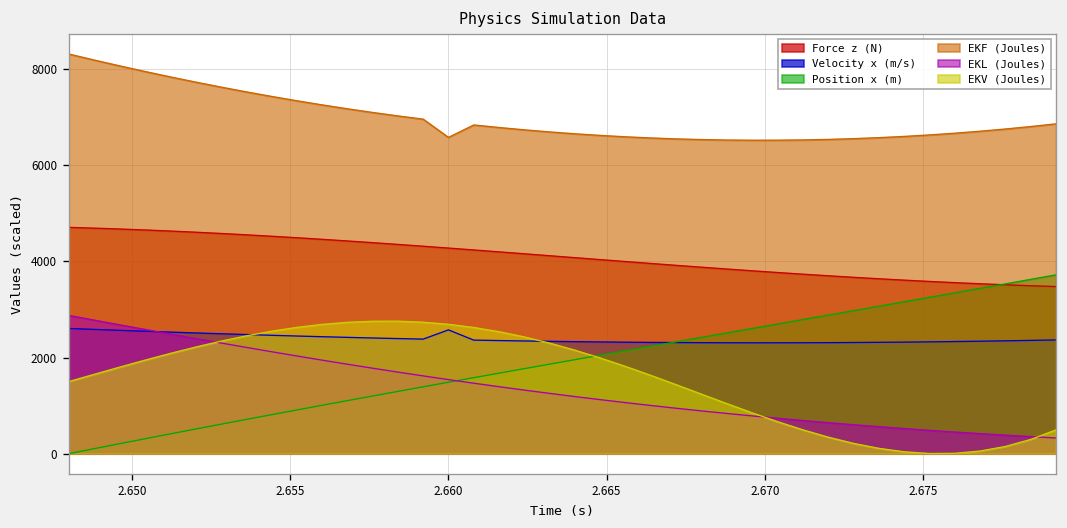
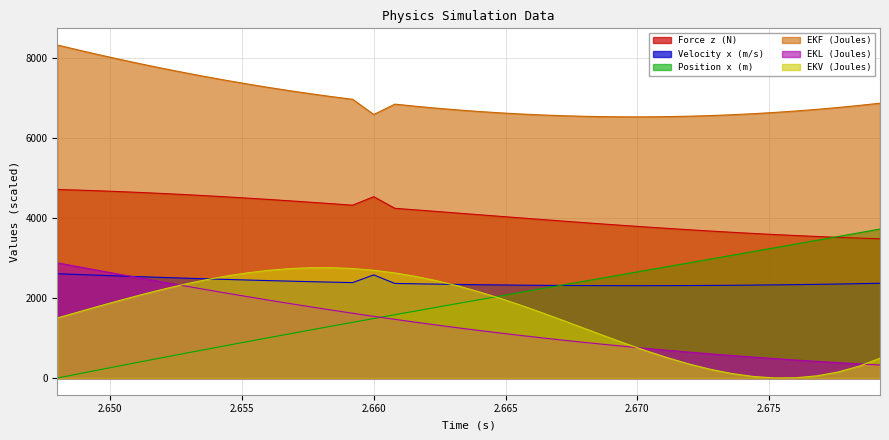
  {
    "Force z (N)": {
-     "2.660": 4300
+     "2.660": 4500
    },
    "Velocity x (m/s)": {
      "2.660": 2600
    },
    "EKF (Joules)": {
      "2.660": 6600
    },
    "EKV (Joules)": {
      "2.660": 2700
    }
  }
